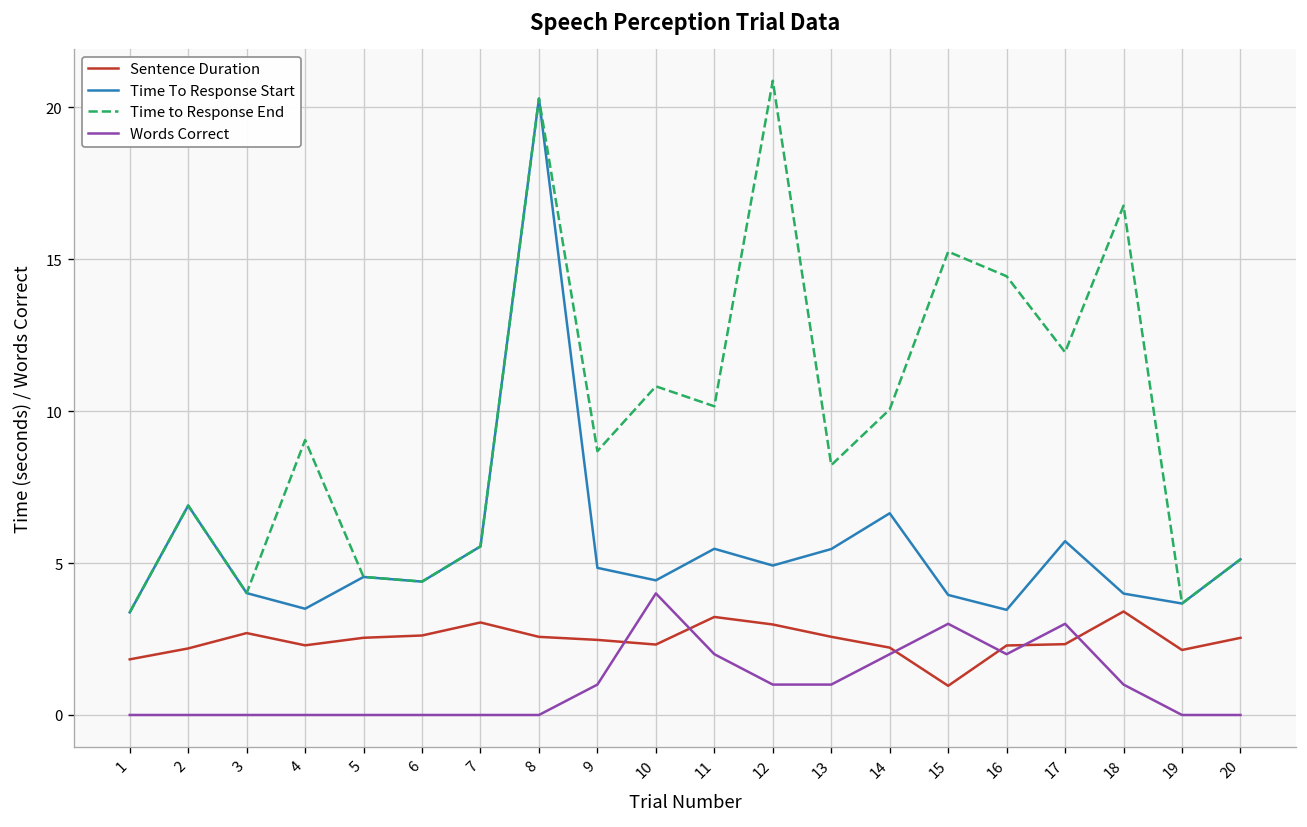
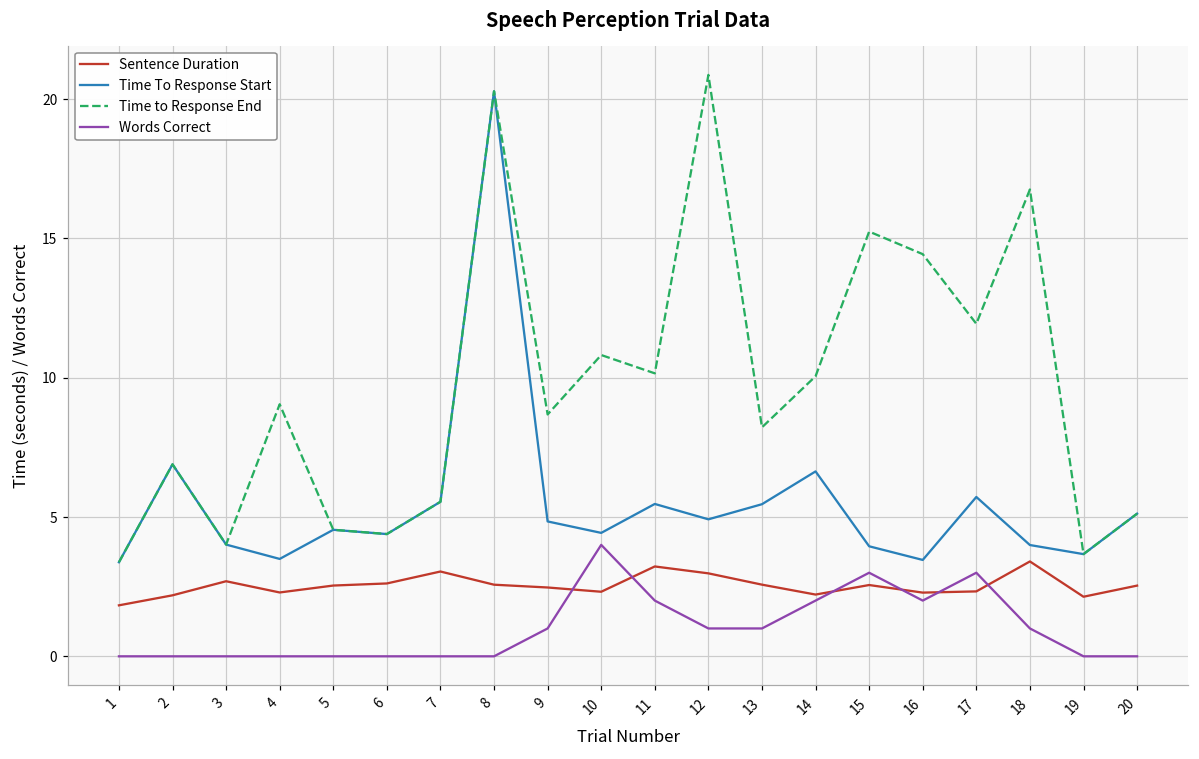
  {
    "Sentence Duration": {
      "1": 1.8,
      "2": 2.2,
      "3": 2.7,
      "4": 2.3,
      "5": 2.5,
      "6": 2.6,
      "7": 3.0,
      "8": 2.6,
      "9": 2.5,
      "10": 2.3,
      "11": 3.2,
      "12": 3.0,
      "13": 2.6,
      "14": 2.2,
-     "15": 1.0,
+     "15": 2.6,
      "16": 2.3,
      "17": 2.3,
      "18": 3.4,
      "19": 2.1,
      "20": 2.5
    },
    "Time To Response Start": {
      "4": 3.5,
      "9": 4.8,
      "10": 4.4,
      "11": 5.5,
      "12": 4.9,
      "13": 5.5,
      "14": 6.6,
      "15": 3.9,
      "16": 3.5,
      "17": 5.7,
      "18": 4.0
    },
    "Time to Response End": {
      "4": 9.0,
      "9": 8.7,
      "10": 10.8,
      "11": 10.2,
      "12": 20.9,
      "13": 8.2,
      "14": 10.1,
      "15": 15.2,
      "16": 14.4,
      "17": 11.9,
      "18": 16.8
    },
    "Words Correct": {
      "1": 0.0,
      "2": 0.0,
      "3": 0.0,
      "4": 0.0,
      "5": 0.0,
      "6": 0.0,
      "7": 0.0,
      "8": 0.0,
      "9": 1.0,
      "10": 4.0,
      "11": 2.0,
      "12": 1.0,
      "13": 1.0,
      "14": 2.0,
      "15": 3.0,
      "16": 2.0,
      "17": 3.0,
      "18": 1.0,
      "19": 0.0,
      "20": 0.0
    }
  }
